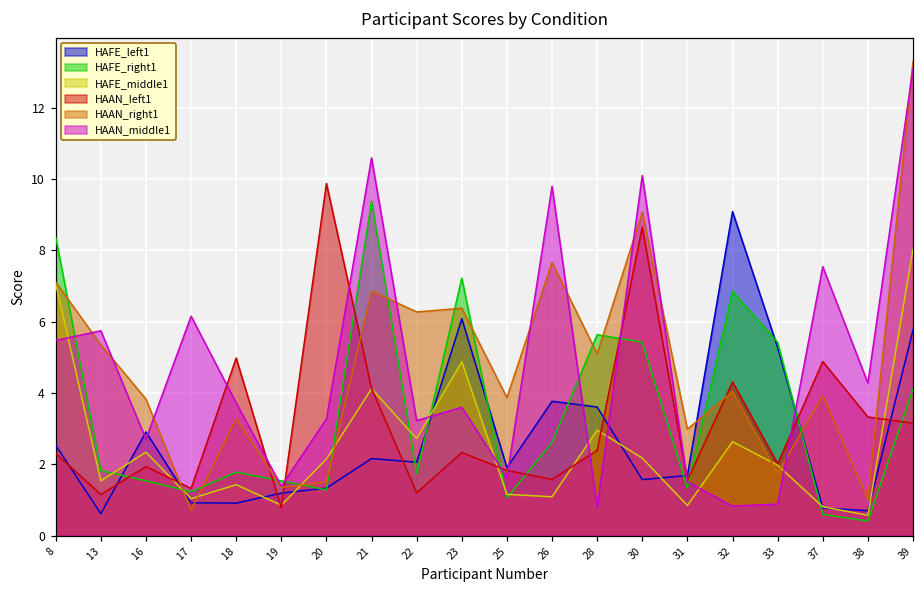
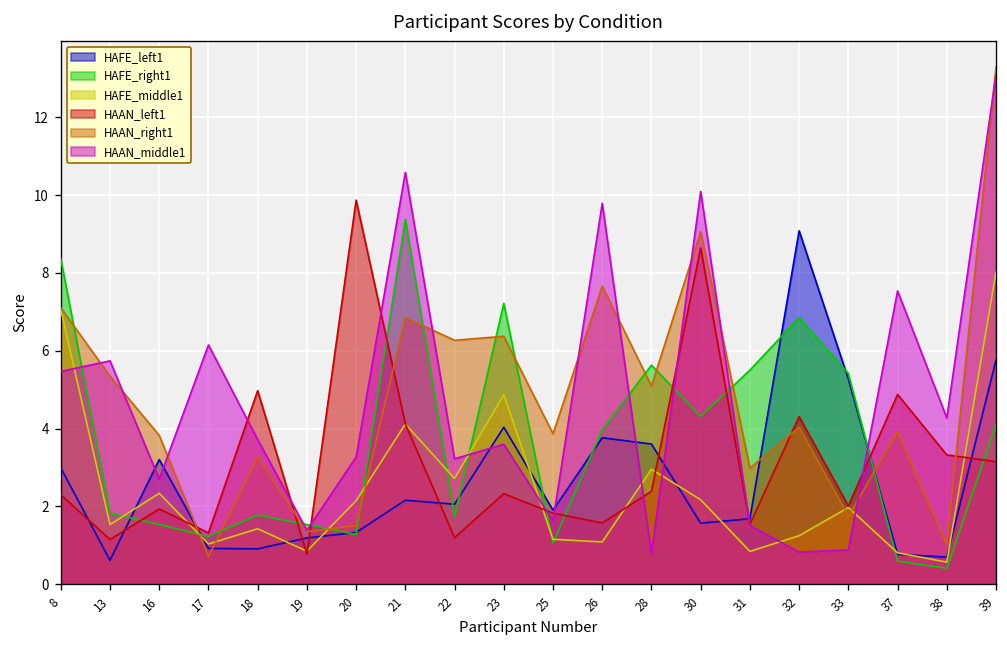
  {
    "HAFE_left1": {
-     "8": 2.5,
+     "8": 3.0,
      "13": 0.6,
-     "16": 2.9,
+     "16": 3.2,
      "17": 0.9,
      "18": 0.9,
      "19": 1.2,
      "21": 2.2,
      "22": 2.1,
-     "23": 6.1,
+     "23": 4.0,
      "26": 3.8,
      "28": 3.6,
      "30": 1.6,
      "31": 1.7,
      "32": 9.1,
      "33": 5.3,
      "38": 0.7,
      "39": 5.8
    },
    "HAFE_right1": {
      "8": 8.4,
      "13": 1.8,
      "16": 1.5,
      "17": 1.2,
      "18": 1.8,
      "19": 1.5,
      "21": 9.4,
      "22": 1.7,
      "23": 7.2,
      "25": 1.1,
-     "26": 2.6,
+     "26": 4.0,
      "28": 5.6,
-     "30": 5.4,
-     "31": 1.3,
+     "30": 4.3,
+     "31": 5.5,
      "32": 6.9,
      "33": 5.4,
      "37": 0.6,
      "38": 0.4,
      "39": 4.1
    },
    "HAFE_middle1": {
      "13": 1.5,
      "16": 2.3,
      "17": 1.0,
      "18": 1.4,
      "20": 2.1,
      "22": 2.7,
      "23": 4.9,
      "25": 1.2,
      "26": 1.1,
      "28": 3.0,
      "30": 2.2,
      "31": 0.8,
-     "32": 2.6,
+     "32": 1.2,
      "38": 0.6,
      "39": 8.0
    },
    "HAAN_left1": {
      "8": 2.3,
      "13": 1.2,
      "16": 1.9,
      "17": 1.3,
      "18": 5.0,
      "20": 9.9,
      "22": 1.2,
      "23": 2.3,
      "26": 1.6,
      "28": 2.4,
      "30": 8.6,
      "32": 4.3,
      "37": 4.9,
      "38": 3.3,
      "39": 3.2
    },
    "HAAN_right1": {
      "13": 5.3,
      "16": 3.8,
      "17": 0.7,
      "18": 3.3,
      "20": 1.5,
      "21": 6.9,
      "22": 6.3,
      "23": 6.4,
      "25": 3.9,
      "26": 7.7,
      "28": 5.1,
      "30": 9.1,
      "31": 3.0,
      "32": 4.0,
      "33": 1.8,
      "37": 3.9,
      "38": 1.0,
      "39": 13.3
    },
    "HAAN_middle1": {
      "8": 5.5,
      "13": 5.7,
      "16": 2.7,
      "17": 6.1,
      "18": 3.7,
      "20": 3.3,
      "21": 10.6,
      "22": 3.2,
      "23": 3.6,
      "25": 1.6,
      "26": 9.8,
      "28": 0.8,
      "30": 10.1,
      "32": 0.8,
      "33": 0.9,
      "37": 7.5,
      "38": 4.3,
      "39": 13.1
    }
  }
